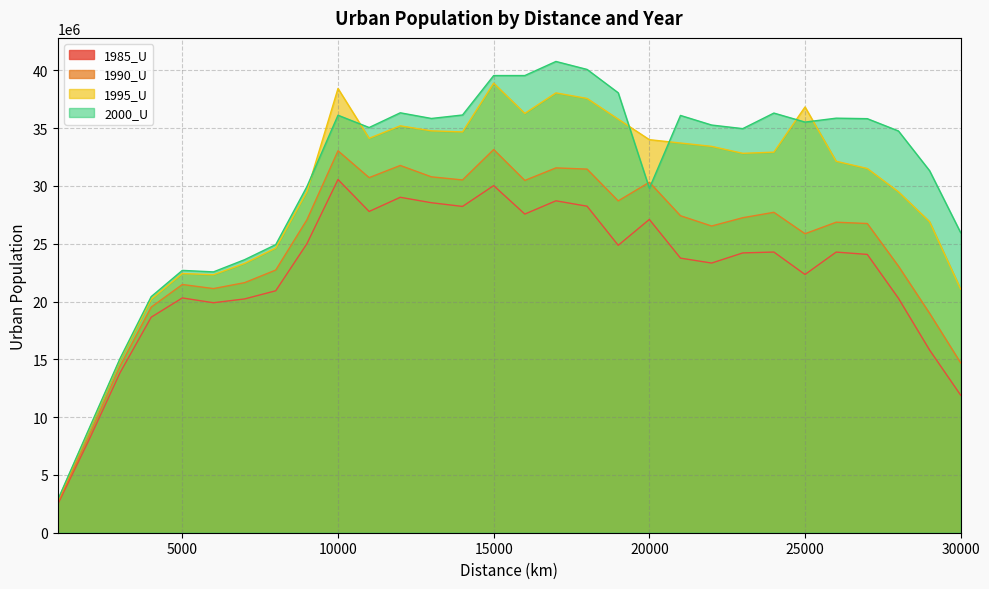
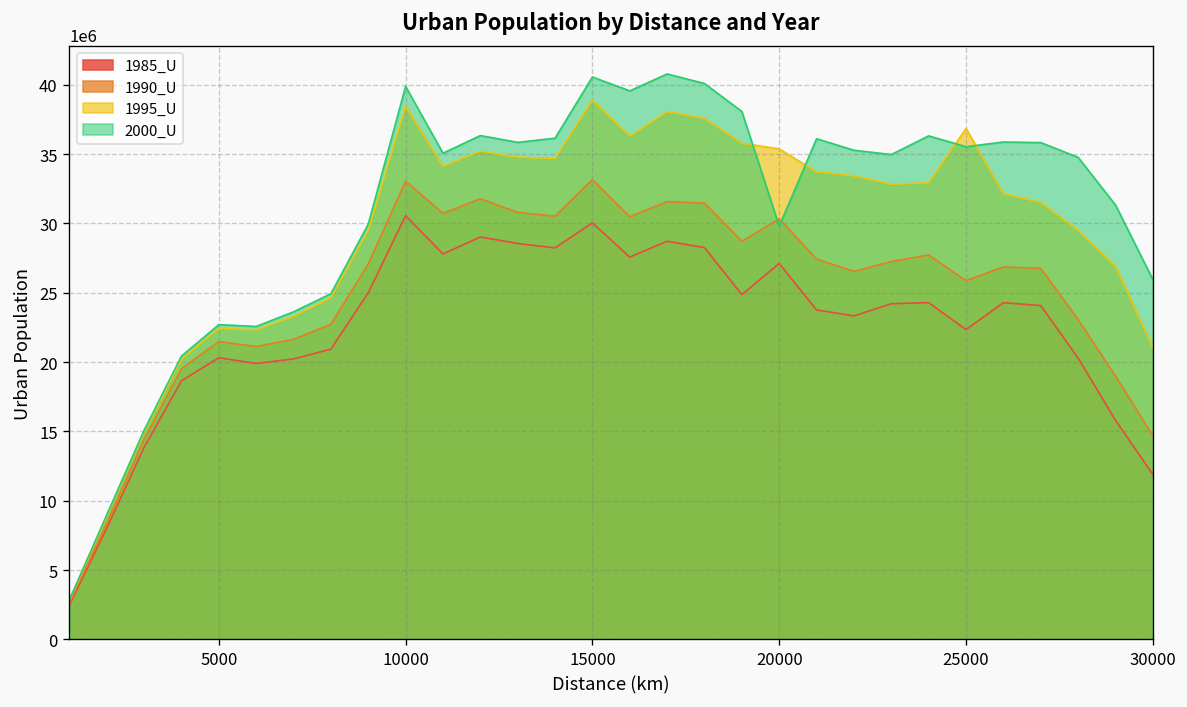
  {
    "1995_U": {
      "5000": 22400000,
      "10000": 38400000,
      "15000": 38900000,
-     "20000": 34000000,
+     "20000": 35400000,
      "25000": 36800000,
      "30000": 21100000
    },
    "2000_U": {
      "5000": 22700000,
-     "10000": 36100000,
-     "15000": 39600000,
+     "10000": 39900000,
+     "15000": 40600000,
      "20000": 29800000,
      "25000": 35500000,
      "30000": 26000000
    }
  }
